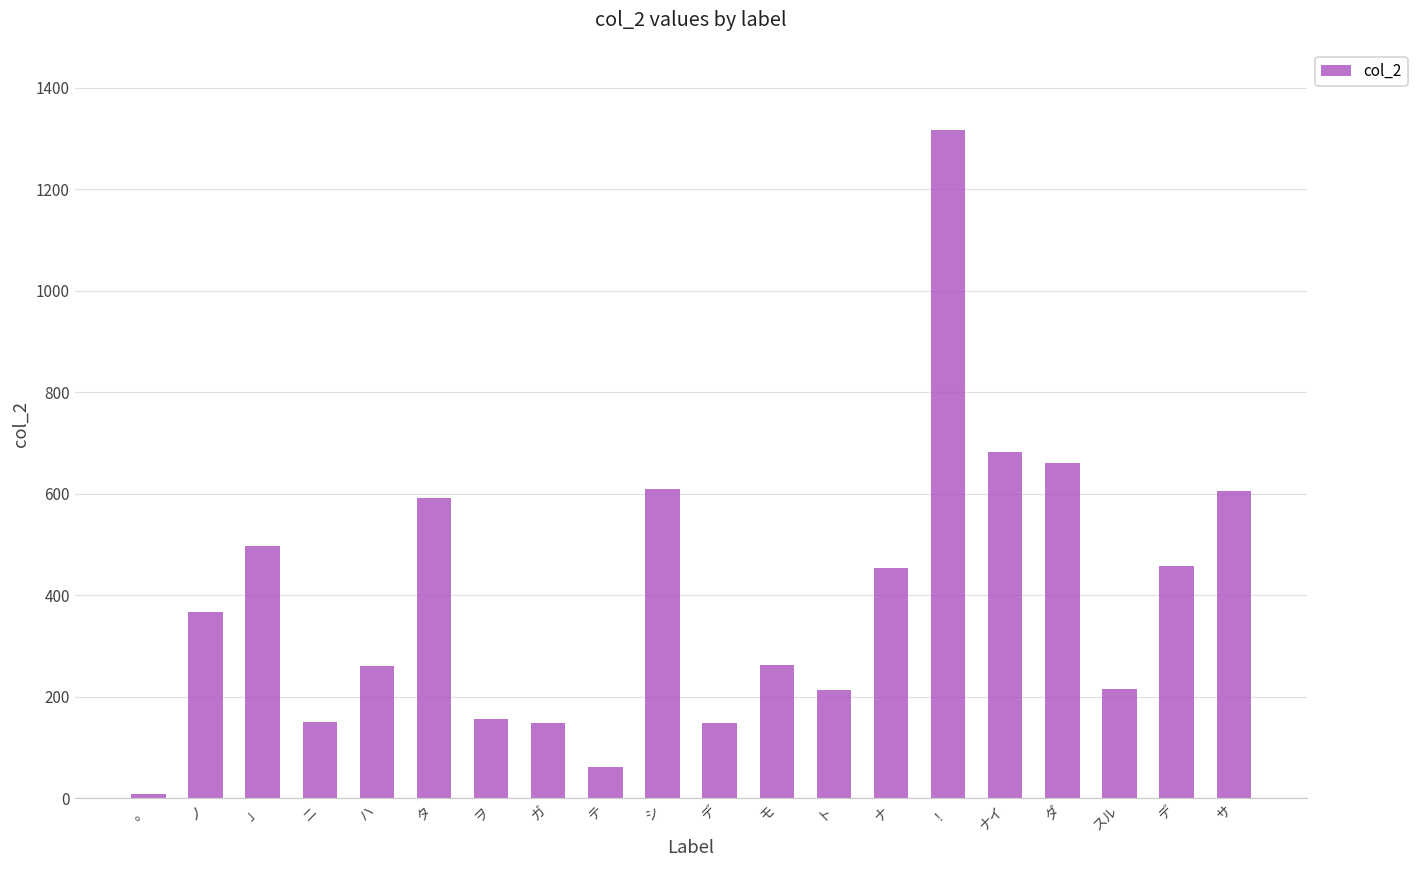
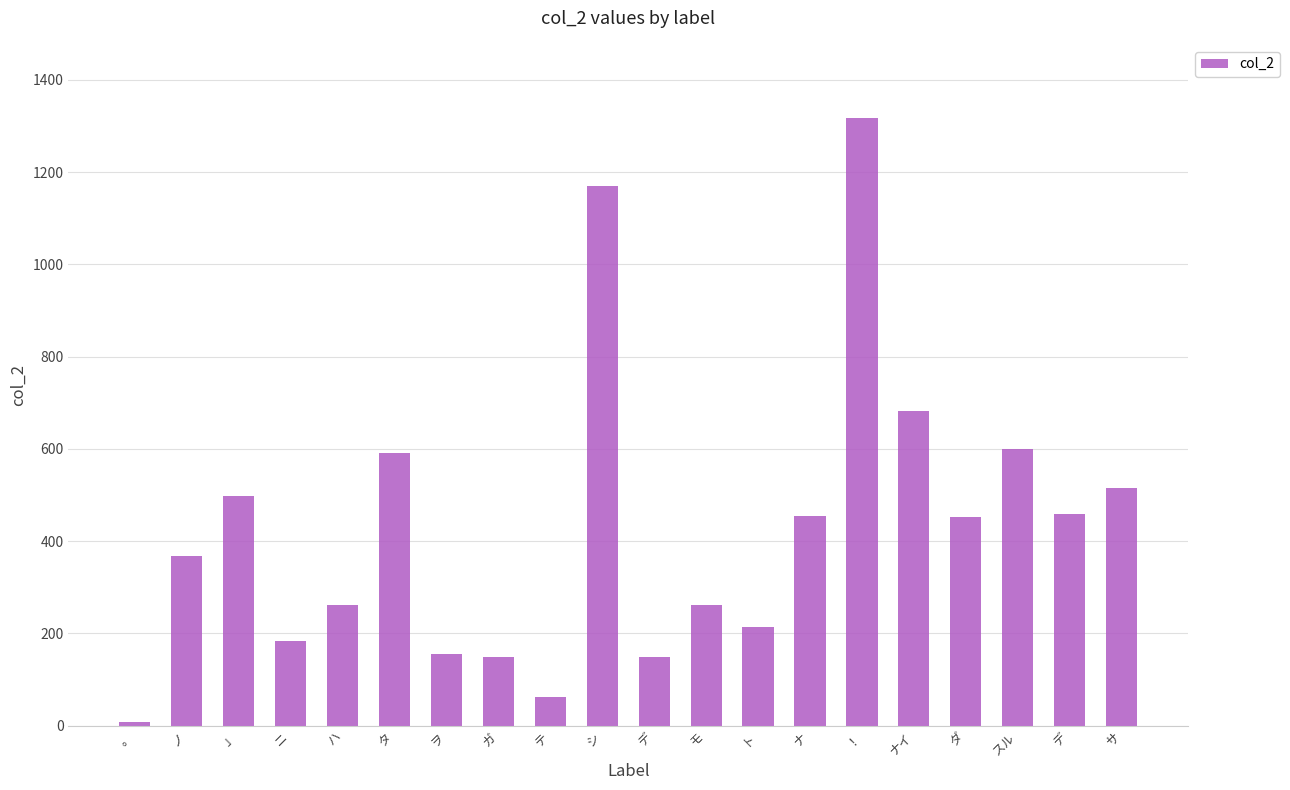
  {
    "。": 10,
    "ノ": 370,
    "」": 500,
-   "ニ": 150,
+   "ニ": 180,
    "ハ": 260,
    "タ": 590,
    "ヲ": 160,
    "ガ": 150,
    "テ": 60,
-   "シ": 610,
+   "シ": 1170,
    "モ": 260,
    "ト": 210,
    "ナ": 450,
    "！": 1320,
    "ナイ": 680,
-   "ダ": 660,
-   "スル": 220,
-   "サ": 610
+   "ダ": 450,
+   "スル": 600,
+   "サ": 520
  }
